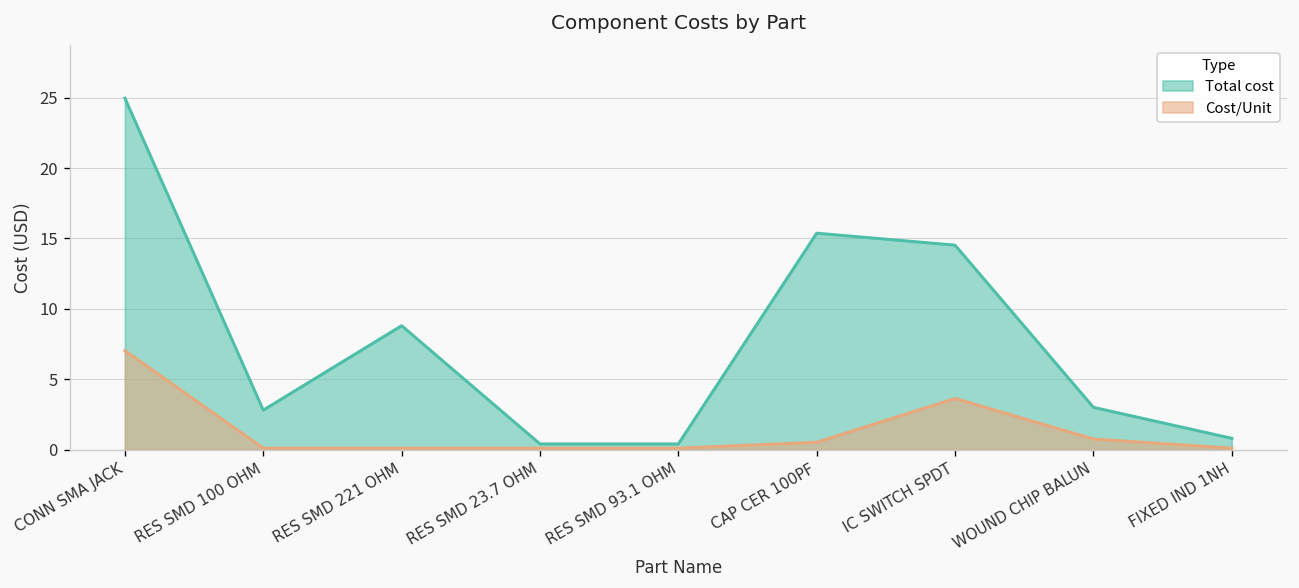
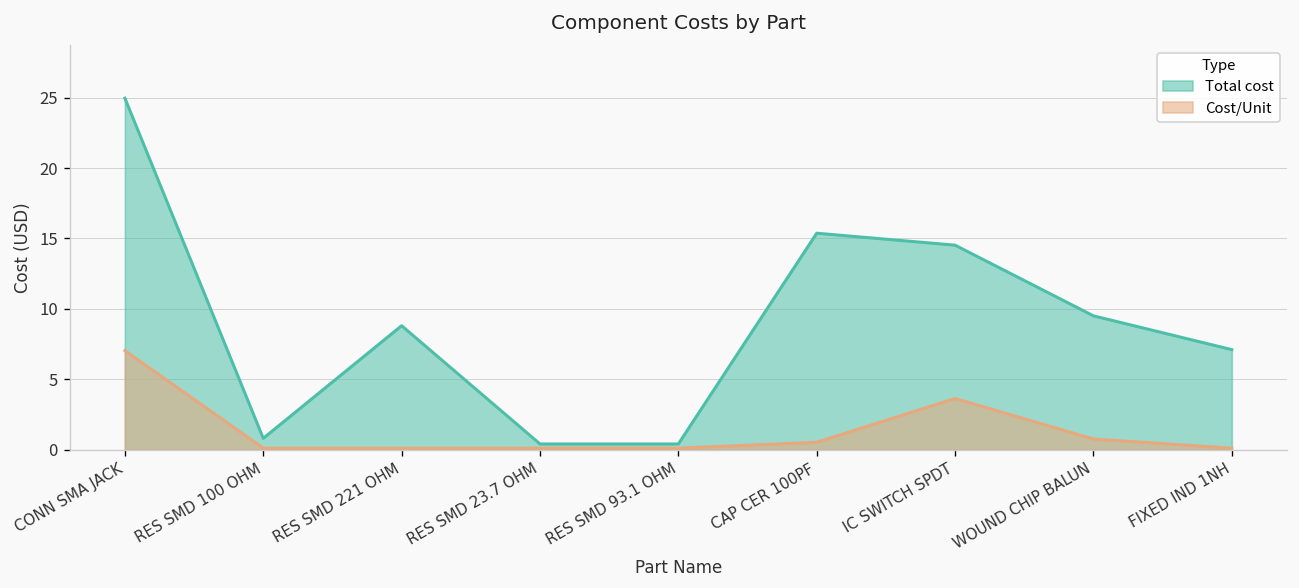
  {
    "Total cost": {
      "CONN SMA JACK": 25.0,
-     "RES SMD 100 OHM": 2.8,
+     "RES SMD 100 OHM": 0.8,
      "RES SMD 221 OHM": 8.8,
      "RES SMD 23.7 OHM": 0.4,
      "RES SMD 93.1 OHM": 0.4,
      "CAP CER 100PF": 15.4,
      "IC SWITCH SPDT": 14.5,
-     "WOUND CHIP BALUN": 3.0,
-     "FIXED IND 1NH": 0.8
+     "WOUND CHIP BALUN": 9.5,
+     "FIXED IND 1NH": 7.1
    },
    "Cost/Unit": {
      "CONN SMA JACK": 7.0,
      "RES SMD 100 OHM": 0.1,
      "RES SMD 221 OHM": 0.1,
      "RES SMD 23.7 OHM": 0.1,
      "RES SMD 93.1 OHM": 0.1,
      "CAP CER 100PF": 0.5,
      "IC SWITCH SPDT": 3.6,
      "WOUND CHIP BALUN": 0.8,
      "FIXED IND 1NH": 0.1
    }
  }
